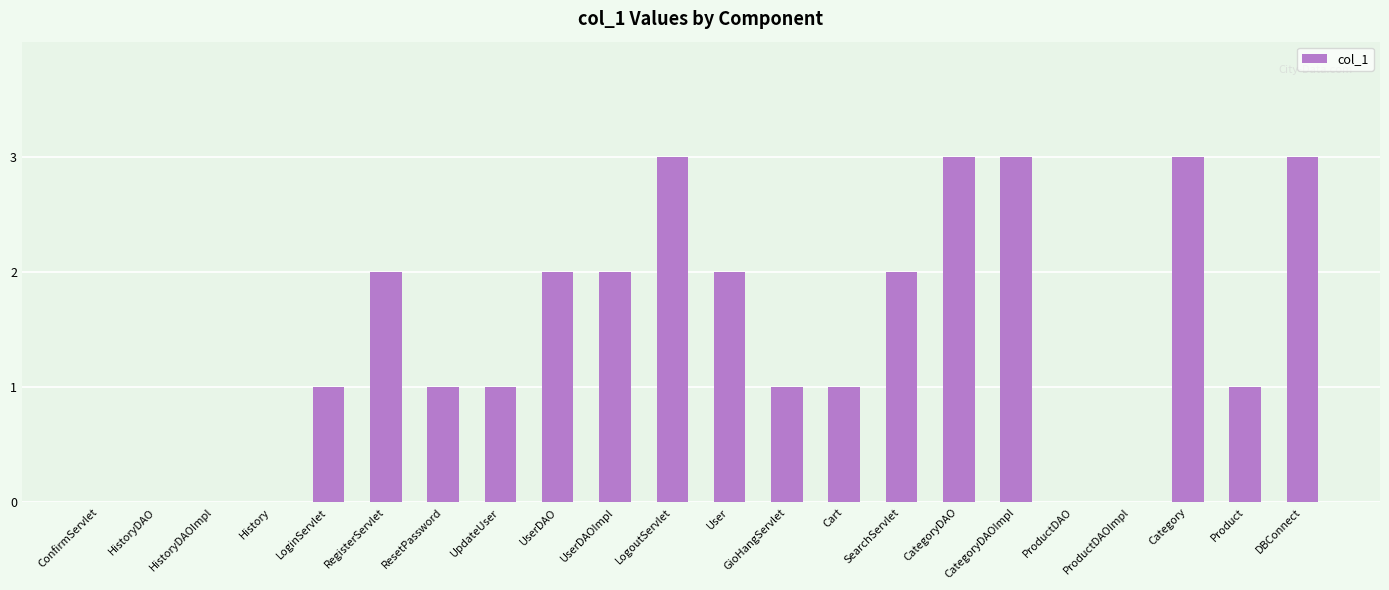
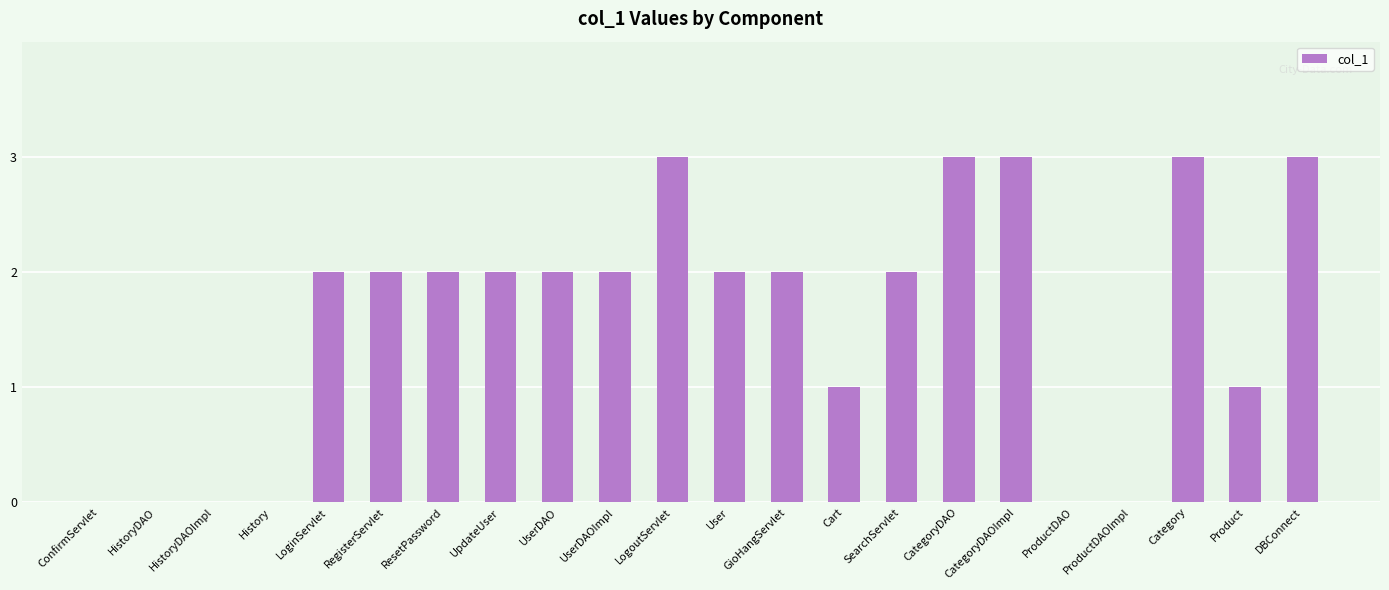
  {
    "ConfirmServlet": 0,
    "HistoryDAO": 0,
    "HistoryDAOImpl": 0,
    "History": 0,
-   "LoginServlet": 1,
+   "LoginServlet": 2,
    "RegisterServlet": 2,
-   "ResetPassword": 1,
-   "UpdateUser": 1,
+   "ResetPassword": 2,
+   "UpdateUser": 2,
    "UserDAO": 2,
    "UserDAOImpl": 2,
    "LogoutServlet": 3,
    "User": 2,
-   "GioHangServlet": 1,
+   "GioHangServlet": 2,
    "Cart": 1,
    "SearchServlet": 2,
    "CategoryDAO": 3,
    "CategoryDAOImpl": 3,
    "ProductDAO": 0,
    "ProductDAOImpl": 0,
    "Category": 3,
    "Product": 1,
    "DBConnect": 3
  }
